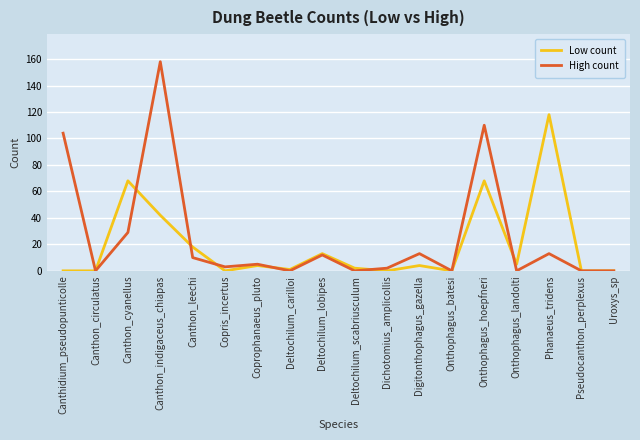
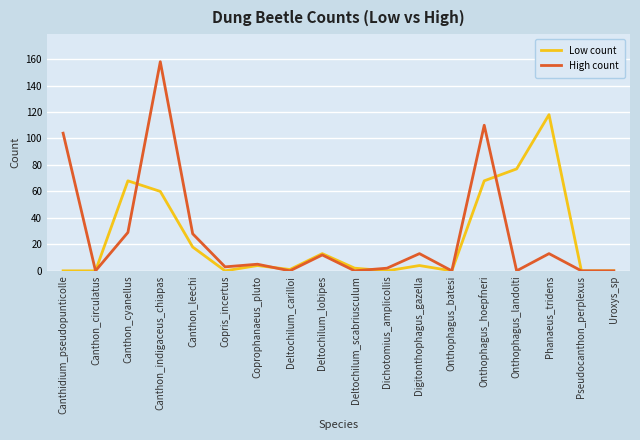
  {
    "Low count": {
      "Canthidium_pseudopunticolle": 0,
      "Canthon_cyanellus": 68,
-     "Canthon_indigaceus_chiapas": 42,
+     "Canthon_indigaceus_chiapas": 60,
      "Canthon_leechi": 18,
      "Copris_incertus": 0,
      "Deltochilum_scabriusculum": 2,
      "Dichotomius_amplicollis": 0,
      "Digitonthophagus_gazella": 4,
      "Onthophagus_hoepfneri": 68,
-     "Onthophagus_landolti": 5,
+     "Onthophagus_landolti": 77,
      "Phanaeus_tridens": 118
    },
    "High count": {
      "Canthidium_pseudopunticolle": 104,
      "Canthon_cyanellus": 29,
      "Canthon_indigaceus_chiapas": 158,
-     "Canthon_leechi": 10,
+     "Canthon_leechi": 28,
      "Copris_incertus": 3,
      "Deltochilum_scabriusculum": 0,
      "Dichotomius_amplicollis": 2,
      "Digitonthophagus_gazella": 13,
      "Onthophagus_hoepfneri": 110,
      "Onthophagus_landolti": 0,
      "Phanaeus_tridens": 13
    }
  }
